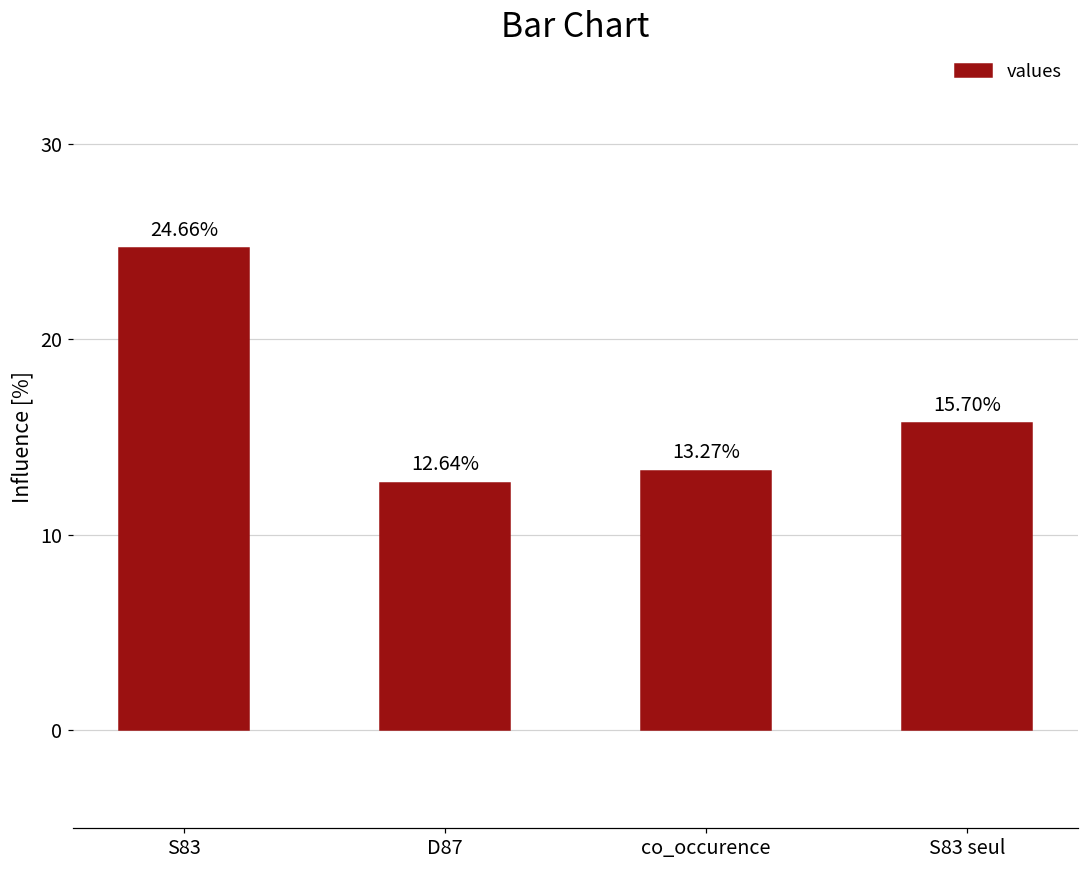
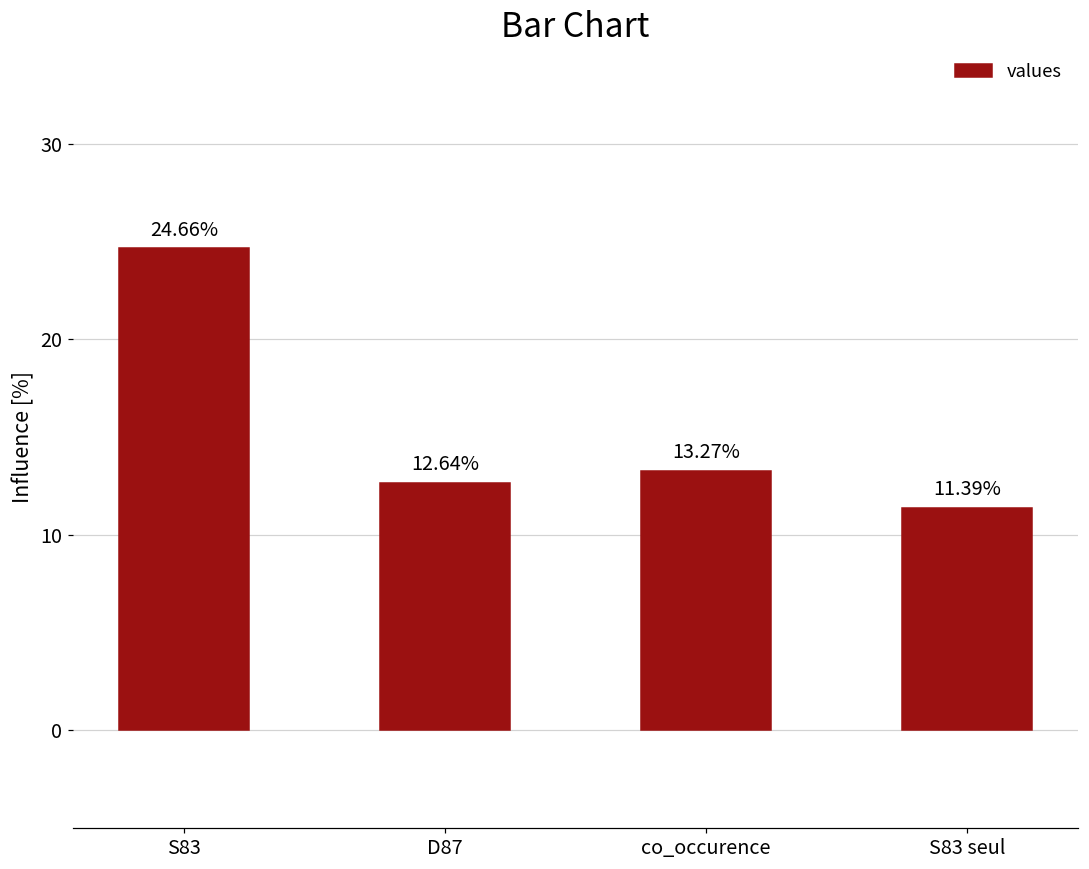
  {
    "S83": "24.66%",
    "D87": "12.64%",
    "co_occurence": "13.27%",
-   "S83 seul": "15.70%"
+   "S83 seul": "11.39%"
  }
